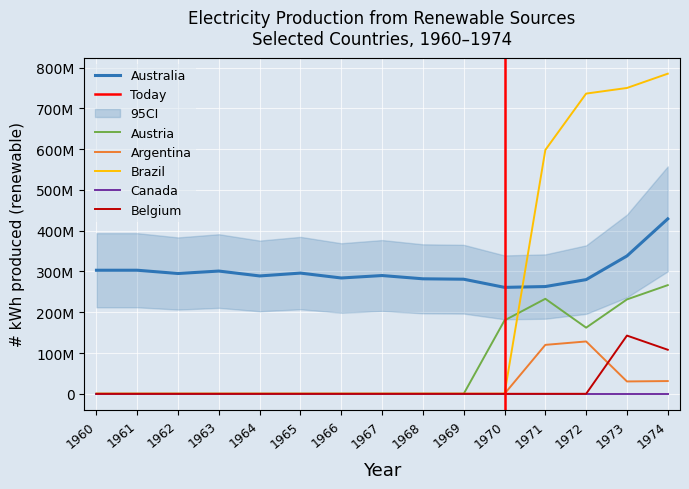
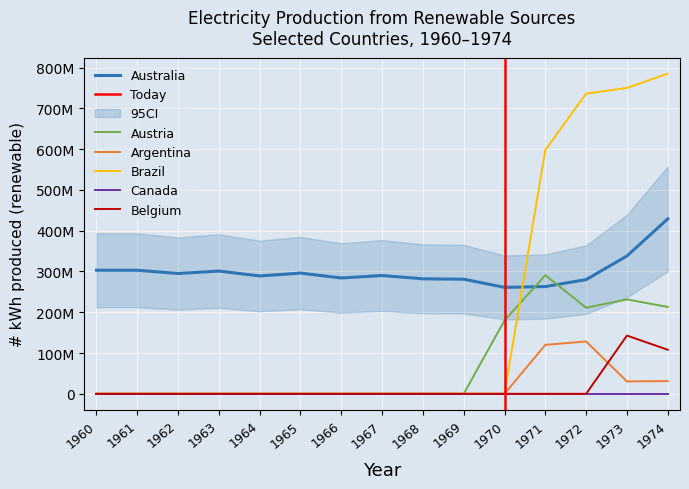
  {
    "Austria": {
      "1970": 180000000,
-     "1971": 230000000,
-     "1972": 160000000,
+     "1971": 290000000,
+     "1972": 210000000,
      "1973": 230000000,
-     "1974": 270000000
+     "1974": 210000000
    },
    "Argentina": {
      "1971": 120000000,
      "1972": 130000000,
      "1973": 30000000,
      "1974": 30000000
    },
    "Brazil": {
      "1971": 600000000,
      "1972": 740000000,
      "1973": 750000000,
      "1974": 790000000
    },
    "Canada": {
      "1973": 0,
      "1974": 0
    },
    "Belgium": {
      "1973": 140000000,
      "1974": 110000000
    }
  }
